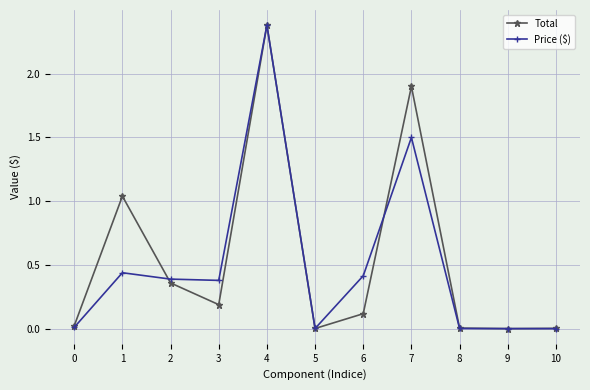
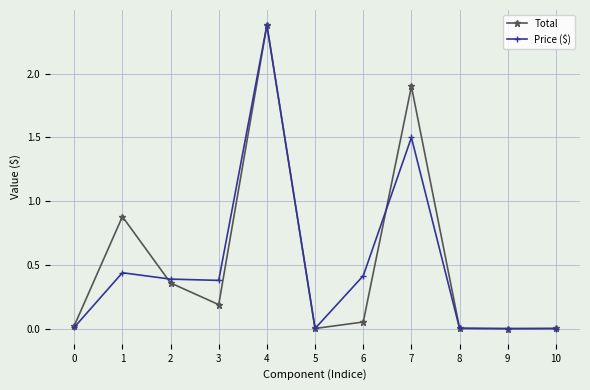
  {
    "Total": {
-     "1": 1.04,
+     "1": 0.88,
      "2": 0.36,
      "3": 0.19,
-     "6": 0.12,
+     "6": 0.05,
      "7": 1.90
    },
    "Price ($)": {
      "1": 0.44,
      "2": 0.39,
      "3": 0.38,
      "6": 0.42,
      "7": 1.50
    }
  }
